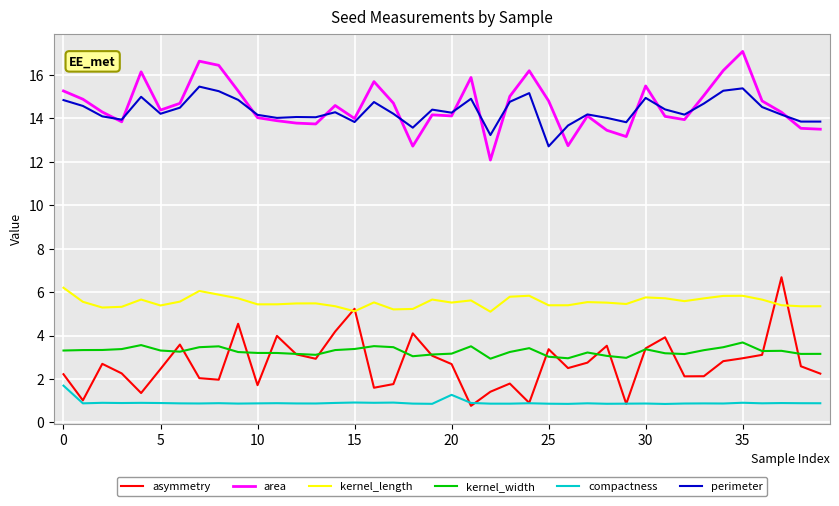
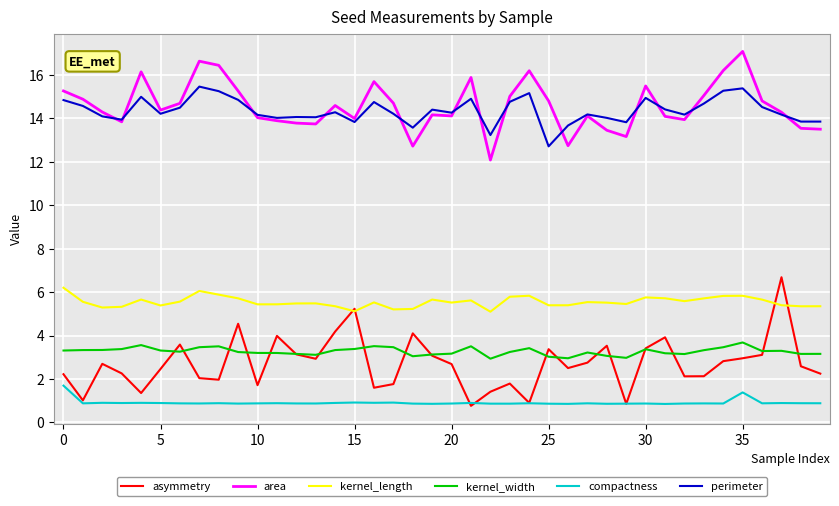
  {
    "asymmetry": {
      "0": 2.2,
      "5": 2.5,
      "10": 1.7,
      "20": 2.7,
      "25": 3.4,
      "35": 3.0
    },
    "area": {
      "0": 15.3,
      "5": 14.4,
      "10": 14.0,
      "15": 14.0,
      "20": 14.1,
      "25": 14.8,
      "30": 15.5,
      "35": 17.1
    },
    "kernel_length": {
      "0": 6.2,
      "5": 5.4,
      "10": 5.4,
      "20": 5.5,
      "25": 5.4,
      "30": 5.8,
      "35": 5.8
    },
    "kernel_width": {
      "0": 3.3,
      "5": 3.3,
      "10": 3.2,
      "15": 3.4,
      "20": 3.2,
      "25": 3.0,
      "35": 3.7
    },
    "compactness": {
      "0": 1.7,
      "5": 0.9,
      "10": 0.9,
      "15": 0.9,
-     "20": 1.3,
+     "20": 0.9,
      "25": 0.9,
      "30": 0.9,
-     "35": 0.9
+     "35": 1.4
    },
    "perimeter": {
      "0": 14.8,
      "5": 14.2,
      "10": 14.2,
      "15": 13.8,
      "20": 14.3,
      "25": 12.7,
      "30": 14.9,
      "35": 15.4
    }
  }
